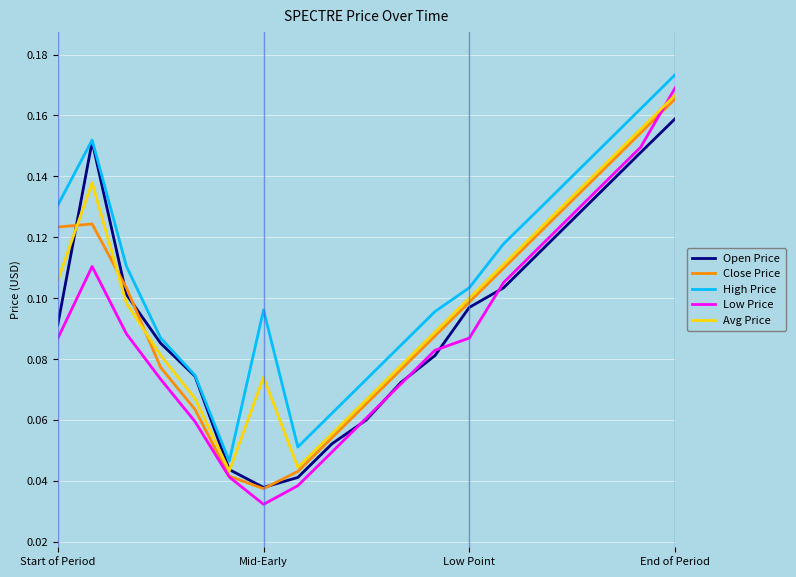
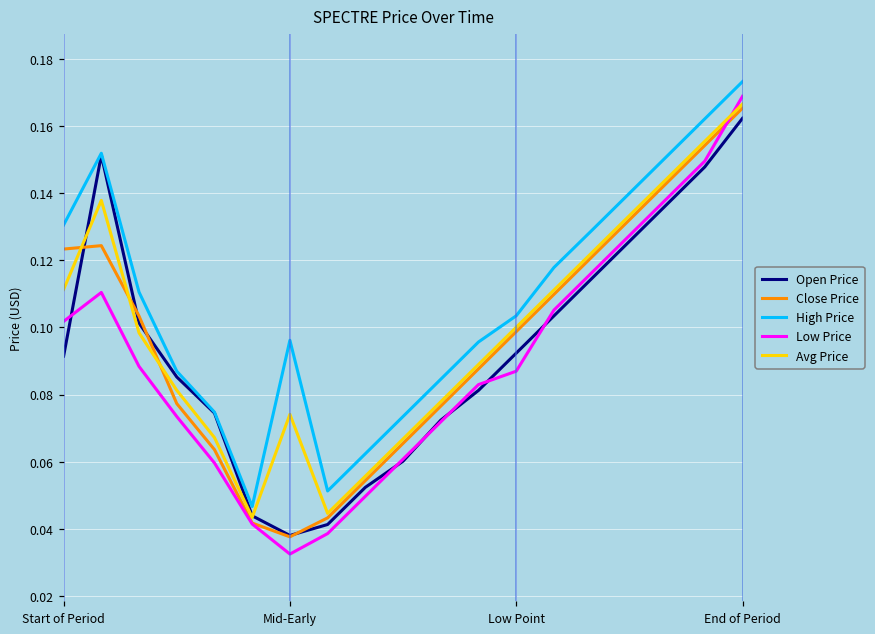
  {
    "Open Price": {
      "Start of Period": 0.091,
-     "Low Point": 0.097,
-     "End of Period": 0.159
+     "Low Point": 0.092,
+     "End of Period": 0.162
    },
    "Close Price": {
      "Start of Period": 0.123,
      "Low Point": 0.099,
      "End of Period": 0.165
    },
    "High Price": {
      "Start of Period": 0.131,
      "Mid-Early": 0.096,
      "Low Point": 0.103,
      "End of Period": 0.173
    },
    "Low Price": {
-     "Start of Period": 0.087,
+     "Start of Period": 0.102,
      "Mid-Early": 0.032,
      "Low Point": 0.087,
      "End of Period": 0.169
    },
    "Avg Price": {
-     "Start of Period": 0.106,
+     "Start of Period": 0.111,
      "Mid-Early": 0.074,
      "Low Point": 0.100,
      "End of Period": 0.167
    }
  }
